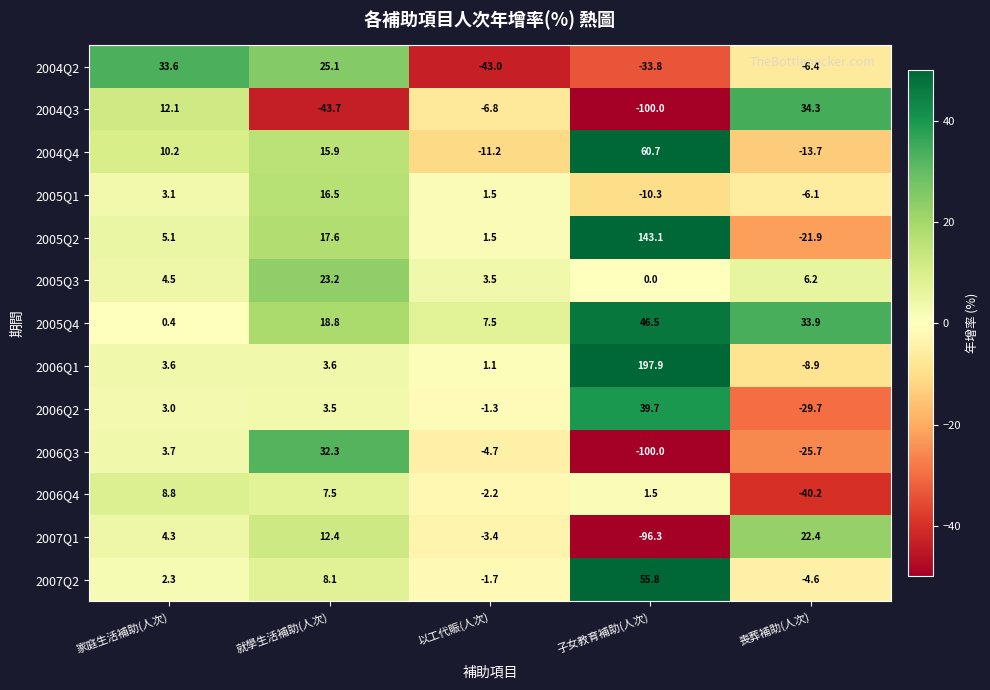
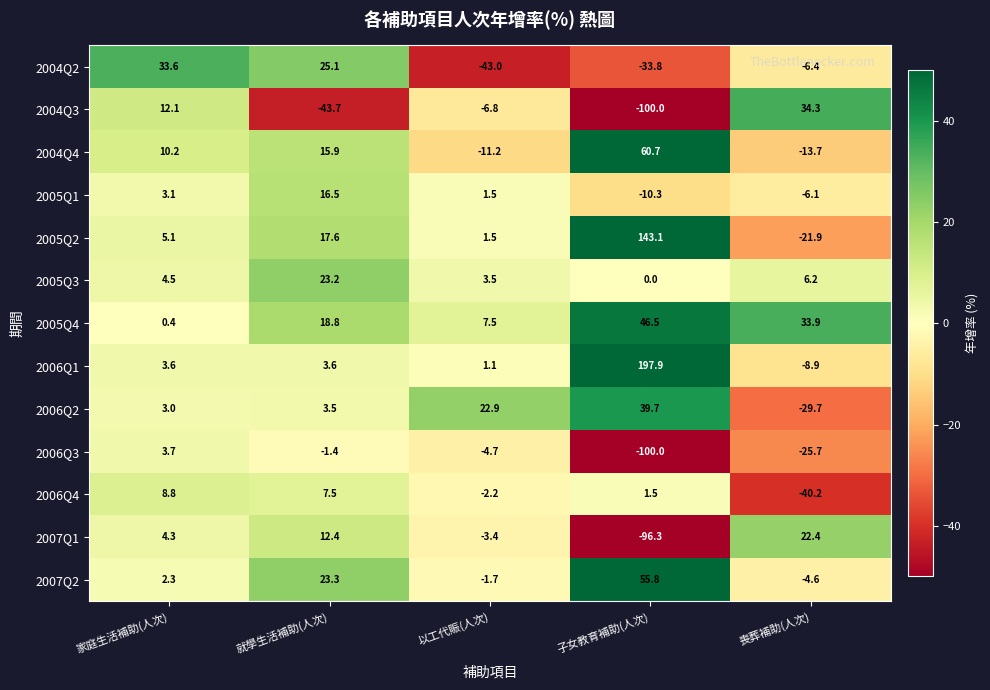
  {
    "2004Q2": {
      "家庭生活補助(人次)": 33.6,
      "就學生活補助(人次)": 25.1,
      "以工代賑(人次)": -43.0,
      "子女教育補助(人次)": -33.8
    },
    "2004Q3": {
      "家庭生活補助(人次)": 12.1,
      "就學生活補助(人次)": -43.7,
      "以工代賑(人次)": -6.8,
      "子女教育補助(人次)": -100.0,
      "喪葬補助(人次)": 34.3
    },
    "2004Q4": {
      "家庭生活補助(人次)": 10.2,
      "就學生活補助(人次)": 15.9,
      "以工代賑(人次)": -11.2,
      "子女教育補助(人次)": 60.7,
      "喪葬補助(人次)": -13.7
    },
    "2005Q1": {
      "家庭生活補助(人次)": 3.1,
      "就學生活補助(人次)": 16.5,
      "以工代賑(人次)": 1.5,
      "子女教育補助(人次)": -10.3,
      "喪葬補助(人次)": -6.1
    },
    "2005Q2": {
      "家庭生活補助(人次)": 5.1,
      "就學生活補助(人次)": 17.6,
      "以工代賑(人次)": 1.5,
      "子女教育補助(人次)": 143.1,
      "喪葬補助(人次)": -21.9
    },
    "2005Q3": {
      "家庭生活補助(人次)": 4.5,
      "就學生活補助(人次)": 23.2,
      "以工代賑(人次)": 3.5,
      "子女教育補助(人次)": 0.0,
      "喪葬補助(人次)": 6.2
    },
    "2005Q4": {
      "家庭生活補助(人次)": 0.4,
      "就學生活補助(人次)": 18.8,
      "以工代賑(人次)": 7.5,
      "子女教育補助(人次)": 46.5,
      "喪葬補助(人次)": 33.9
    },
    "2006Q1": {
      "家庭生活補助(人次)": 3.6,
      "就學生活補助(人次)": 3.6,
      "以工代賑(人次)": 1.1,
      "子女教育補助(人次)": 197.9,
      "喪葬補助(人次)": -8.9
    },
    "2006Q2": {
      "家庭生活補助(人次)": 3.0,
      "就學生活補助(人次)": 3.5,
-     "以工代賑(人次)": -1.3,
+     "以工代賑(人次)": 22.9,
      "子女教育補助(人次)": 39.7,
      "喪葬補助(人次)": -29.7
    },
    "2006Q3": {
      "家庭生活補助(人次)": 3.7,
-     "就學生活補助(人次)": 32.3,
+     "就學生活補助(人次)": -1.4,
      "以工代賑(人次)": -4.7,
      "子女教育補助(人次)": -100.0,
      "喪葬補助(人次)": -25.7
    },
    "2006Q4": {
      "家庭生活補助(人次)": 8.8,
      "就學生活補助(人次)": 7.5,
      "以工代賑(人次)": -2.2,
      "子女教育補助(人次)": 1.5,
      "喪葬補助(人次)": -40.2
    },
    "2007Q1": {
      "家庭生活補助(人次)": 4.3,
      "就學生活補助(人次)": 12.4,
      "以工代賑(人次)": -3.4,
      "子女教育補助(人次)": -96.3,
      "喪葬補助(人次)": 22.4
    },
    "2007Q2": {
      "家庭生活補助(人次)": 2.3,
-     "就學生活補助(人次)": 8.1,
+     "就學生活補助(人次)": 23.3,
      "以工代賑(人次)": -1.7,
      "子女教育補助(人次)": 55.8,
      "喪葬補助(人次)": -4.6
    }
  }
